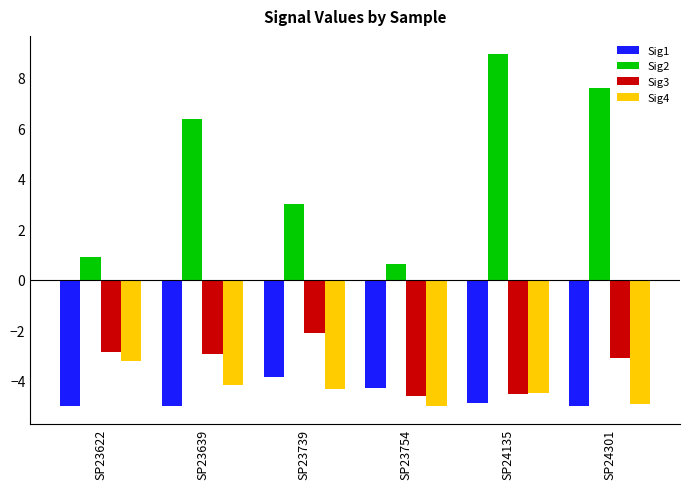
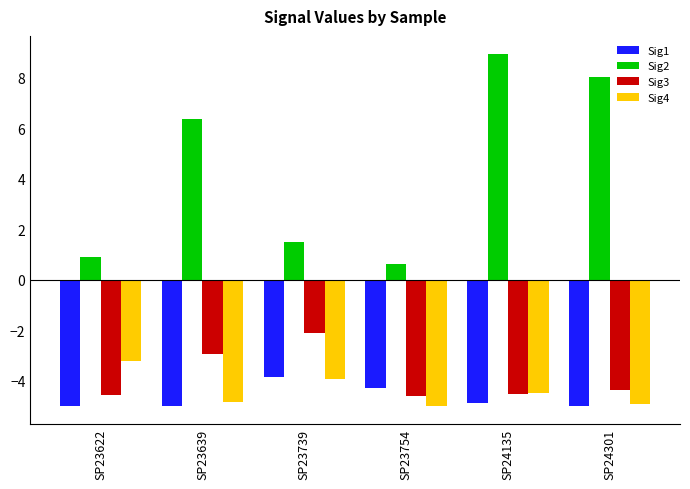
  {
    "Sig1": {
      "SP23622": -5.0,
      "SP23639": -5.0,
      "SP23739": -3.8,
      "SP23754": -4.3,
      "SP24135": -4.9,
      "SP24301": -5.0
    },
    "Sig2": {
      "SP23622": 0.9,
      "SP23639": 6.4,
-     "SP23739": 3.0,
+     "SP23739": 1.5,
      "SP23754": 0.6,
      "SP24135": 9.0,
-     "SP24301": 7.6
+     "SP24301": 8.0
    },
    "Sig3": {
-     "SP23622": -2.9,
+     "SP23622": -4.6,
      "SP23639": -2.9,
      "SP23739": -2.1,
      "SP23754": -4.6,
      "SP24135": -4.5,
-     "SP24301": -3.1
+     "SP24301": -4.4
    },
    "Sig4": {
      "SP23622": -3.2,
-     "SP23639": -4.2,
-     "SP23739": -4.3,
+     "SP23639": -4.8,
+     "SP23739": -3.9,
      "SP23754": -5.0,
      "SP24135": -4.5,
      "SP24301": -4.9
    }
  }
